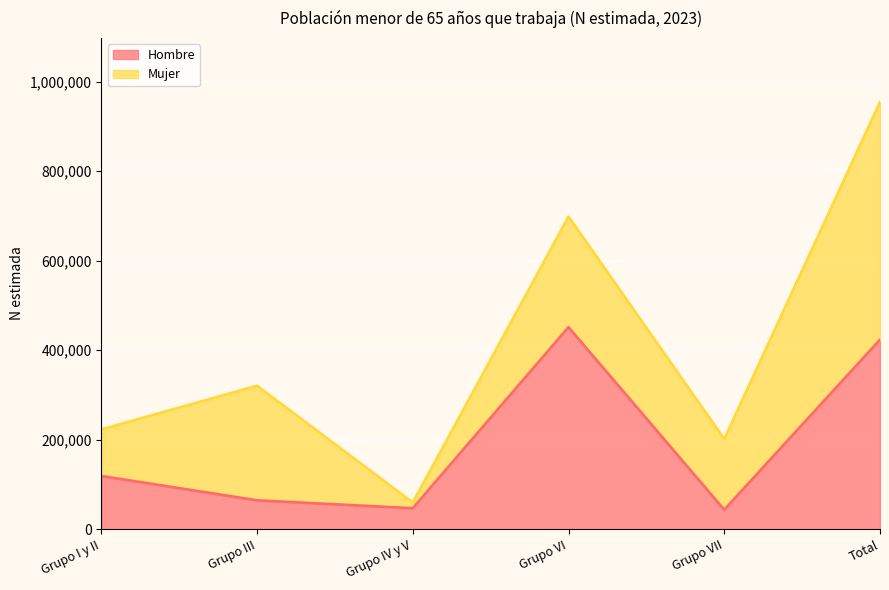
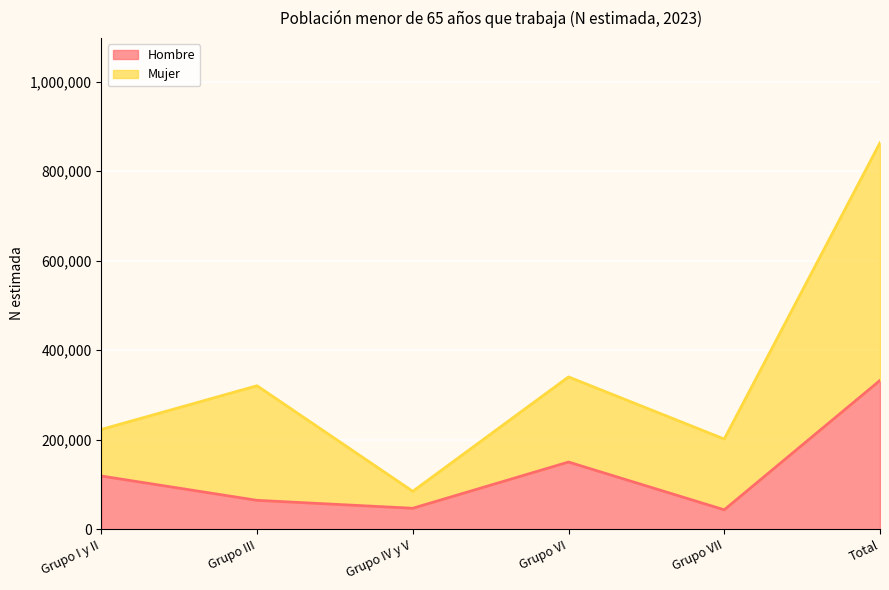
  {
    "Hombre": {
      "Grupo I y II": "120,000",
      "Grupo III": "60,000",
      "Grupo IV y V": "50,000",
-     "Grupo VI": "450,000",
+     "Grupo VI": "150,000",
      "Grupo VII": "40,000",
-     "Total": "420,000"
+     "Total": "330,000"
    },
    "Mujer": {
      "Grupo I y II": "100,000",
      "Grupo III": "260,000",
-     "Grupo IV y V": "10,000",
-     "Grupo VI": "250,000",
+     "Grupo IV y V": "40,000",
+     "Grupo VI": "190,000",
      "Grupo VII": "160,000",
      "Total": "530,000"
    }
  }
